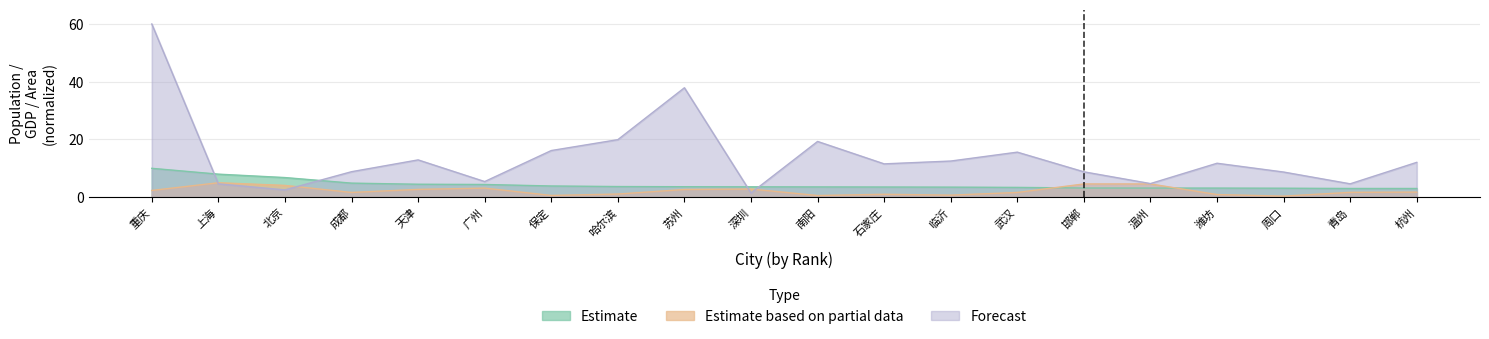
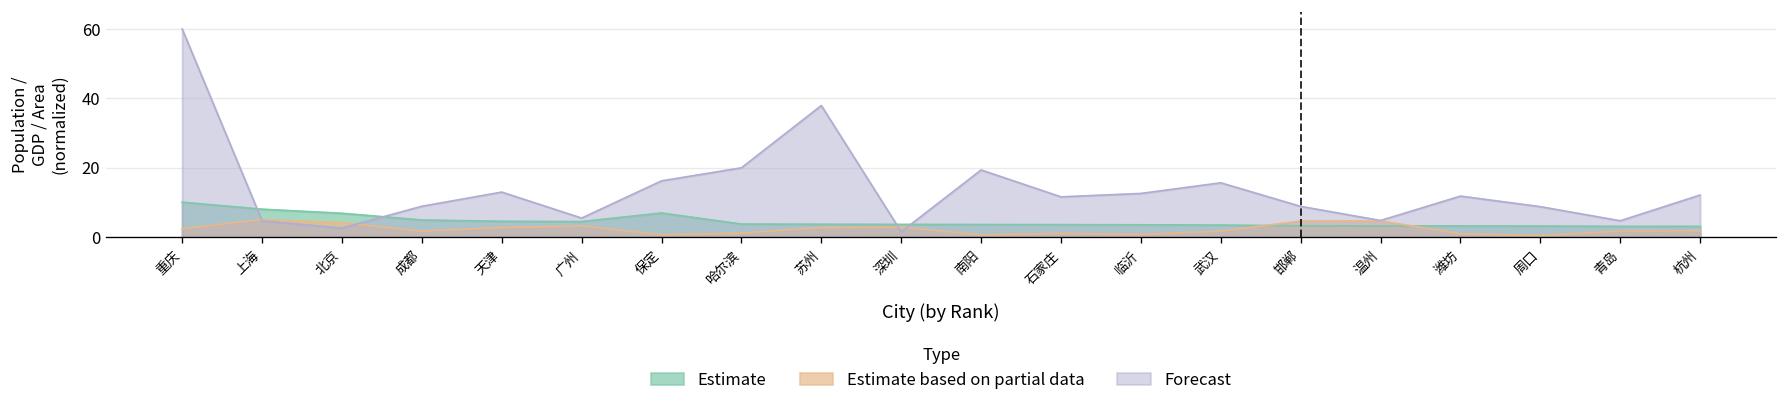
  {
    "Estimate": {
      "重庆": 10,
      "上海": 8,
      "北京": 7,
      "成都": 5,
      "天津": 4,
      "广州": 4,
-     "保定": 4,
+     "保定": 7,
      "哈尔滨": 4,
      "苏州": 4,
      "南阳": 4,
      "石家庄": 4,
      "临沂": 3,
      "武汉": 3,
      "邯郸": 3,
      "温州": 3,
      "潍坊": 3,
      "周口": 3,
      "青岛": 3,
      "杭州": 3
    },
    "Estimate based on partial data": {
      "重庆": 2,
      "北京": 4,
      "成都": 2,
      "天津": 3,
      "广州": 3,
      "保定": 1,
      "哈尔滨": 1,
      "苏州": 3,
      "南阳": 1,
      "石家庄": 1,
      "临沂": 1,
      "武汉": 2,
      "邯郸": 5,
      "潍坊": 1,
      "周口": 0,
      "青岛": 2,
      "杭州": 2
    },
    "Forecast": {
      "重庆": 60,
      "北京": 3,
      "成都": 9,
      "天津": 13,
      "广州": 5,
      "保定": 16,
      "哈尔滨": 20,
      "苏州": 38,
      "深圳": 1,
      "南阳": 19,
      "石家庄": 12,
      "临沂": 13,
      "武汉": 16,
      "邯郸": 9,
      "潍坊": 12,
      "周口": 9,
      "青岛": 5,
      "杭州": 12
    }
  }
